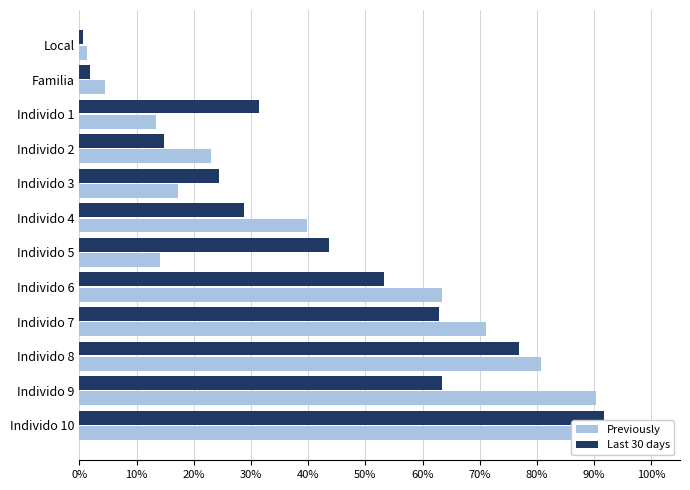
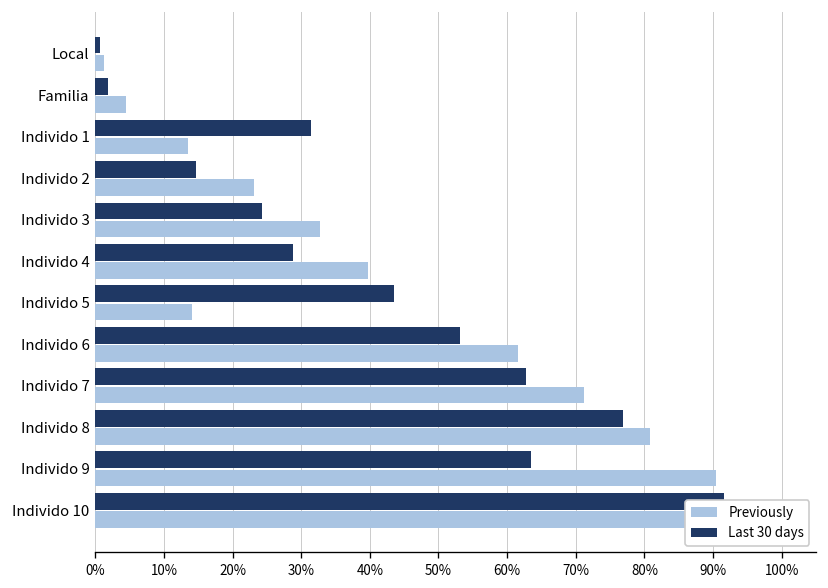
  {
    "Previously": {
      "Local": "1%",
      "Familia": "4%",
      "Individo 1": "13%",
      "Individo 2": "23%",
-     "Individo 3": "17%",
+     "Individo 3": "33%",
      "Individo 4": "40%",
      "Individo 5": "14%",
-     "Individo 6": "63%",
+     "Individo 6": "62%",
      "Individo 7": "71%",
      "Individo 8": "81%",
      "Individo 9": "90%"
    },
    "Last 30 days": {
      "Local": "1%",
      "Familia": "2%",
      "Individo 1": "31%",
      "Individo 2": "15%",
      "Individo 3": "24%",
      "Individo 4": "29%",
      "Individo 5": "44%",
      "Individo 6": "53%",
      "Individo 7": "63%",
      "Individo 8": "77%",
      "Individo 9": "63%",
      "Individo 10": "92%"
    }
  }
